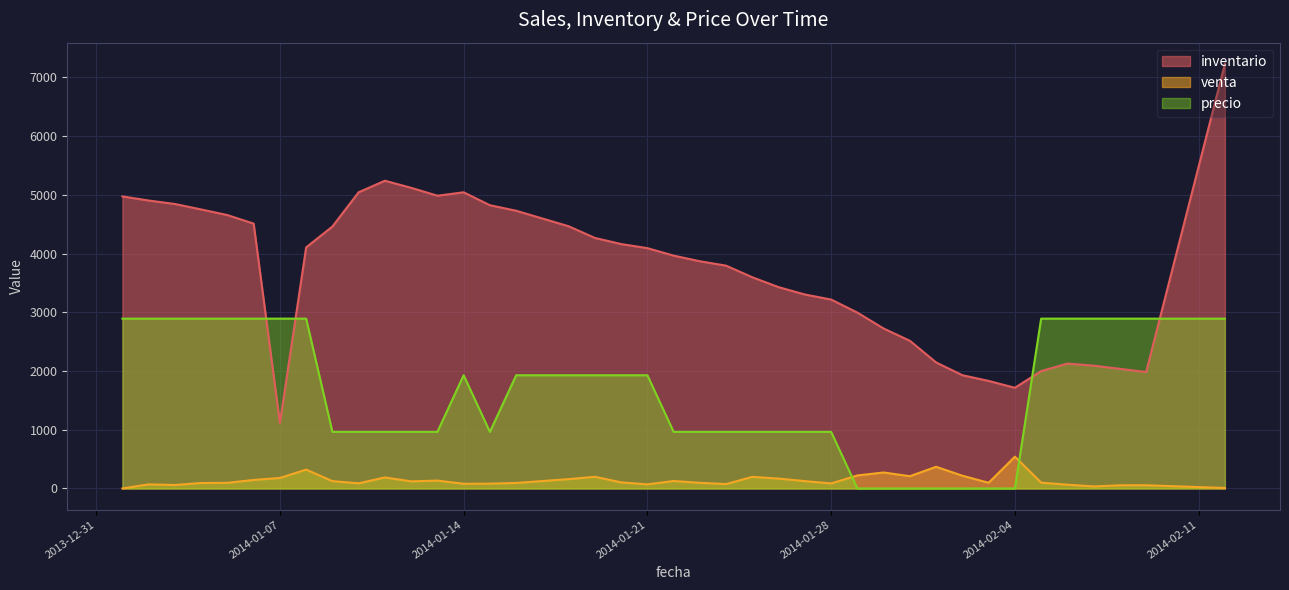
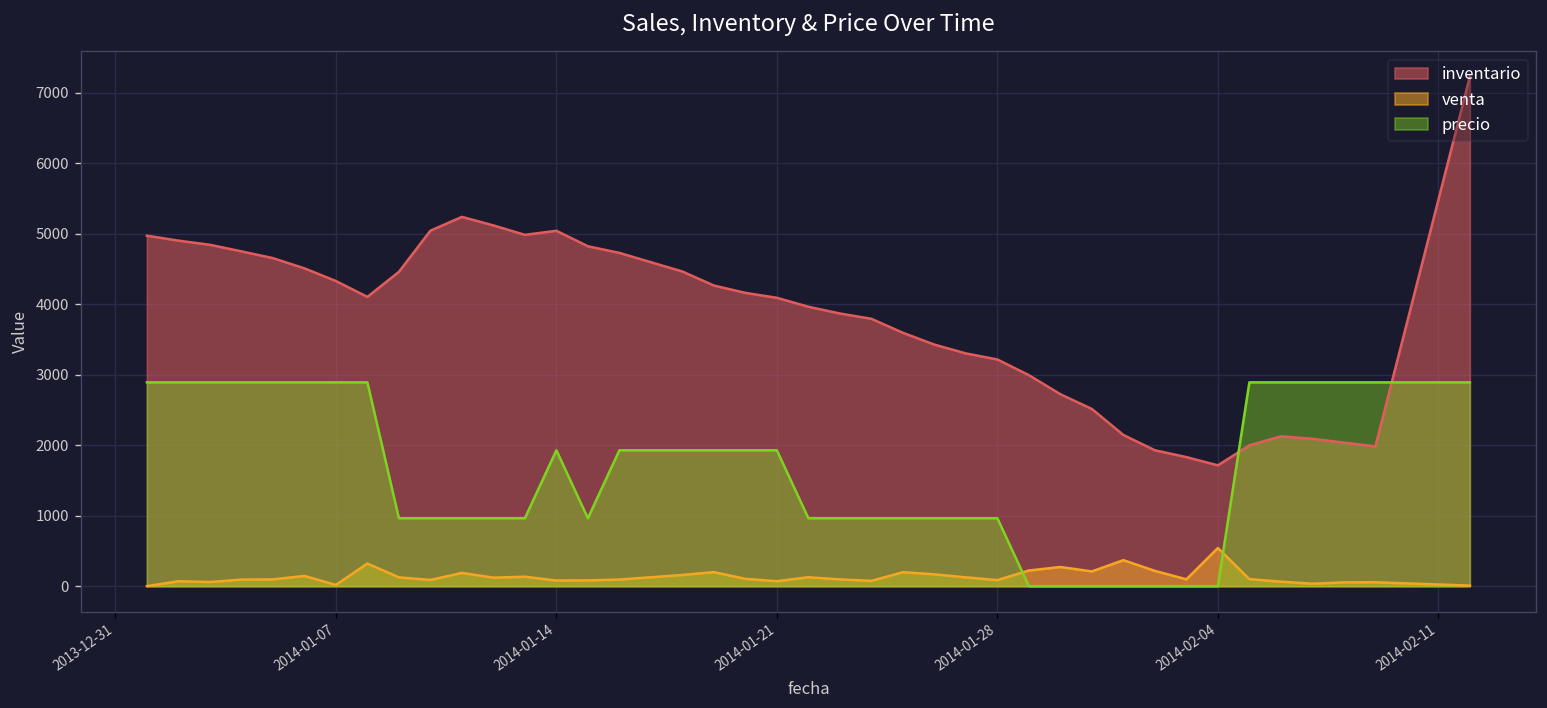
  {
    "inventario": {
-     "2014-01-07": 1100,
+     "2014-01-07": 4300,
      "2014-01-14": 5000,
      "2014-01-21": 4100,
      "2014-01-28": 3200,
      "2014-02-04": 1700
    },
    "venta": {
-     "2014-01-07": 200,
+     "2014-01-07": 0,
      "2014-01-14": 100,
      "2014-01-21": 100,
      "2014-01-28": 100,
      "2014-02-04": 500
    },
    "precio": {
      "2014-01-07": 2900,
      "2014-01-14": 1900,
      "2014-01-21": 1900,
      "2014-01-28": 1000,
      "2014-02-04": 0
    }
  }
